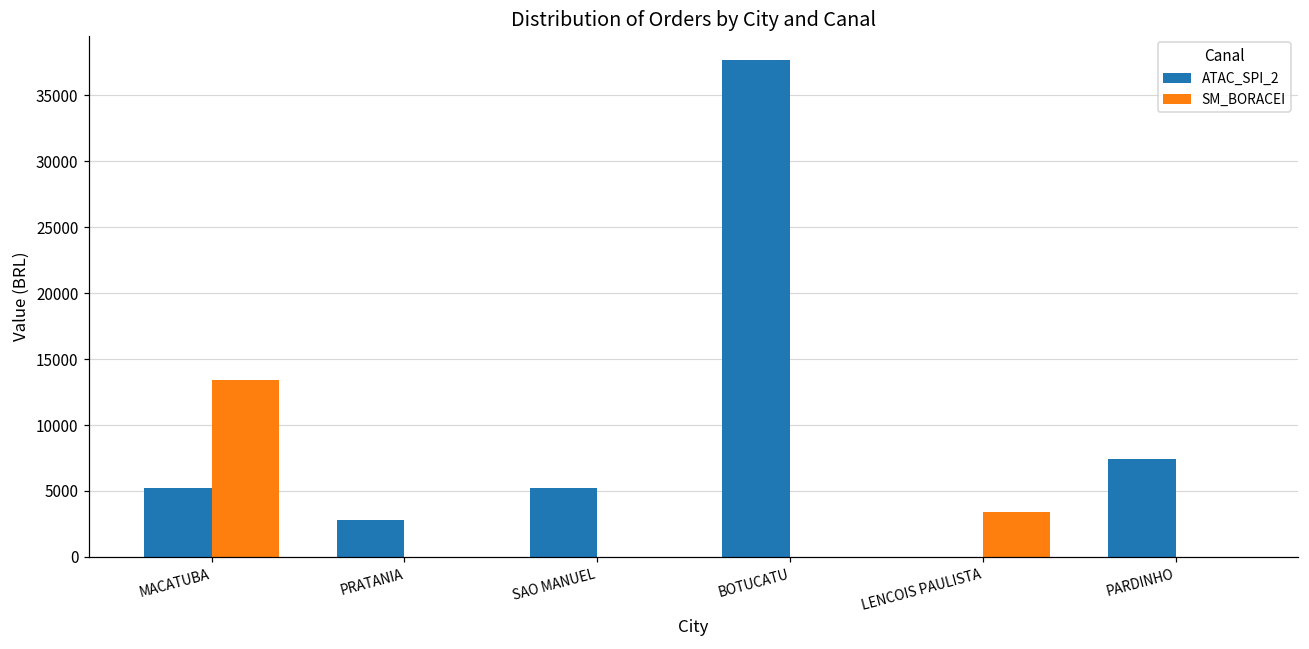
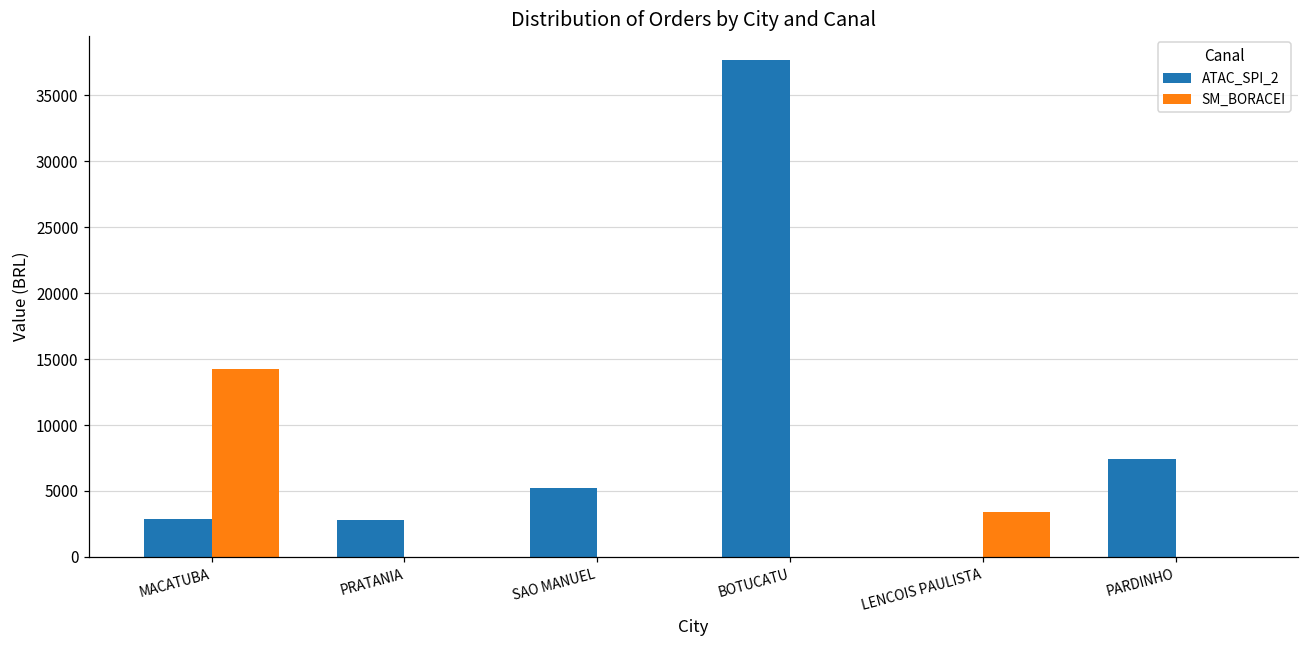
  {
    "ATAC_SPI_2": {
-     "MACATUBA": 5200,
+     "MACATUBA": 2900,
      "PRATANIA": 2800,
      "SAO MANUEL": 5200,
      "BOTUCATU": 37700,
      "LENCOIS PAULISTA": 0,
      "PARDINHO": 7400
    },
    "SM_BORACEI": {
-     "MACATUBA": 13400,
+     "MACATUBA": 14300,
      "PRATANIA": 0,
      "SAO MANUEL": 0,
      "BOTUCATU": 0,
      "LENCOIS PAULISTA": 3400,
      "PARDINHO": 0
    }
  }
